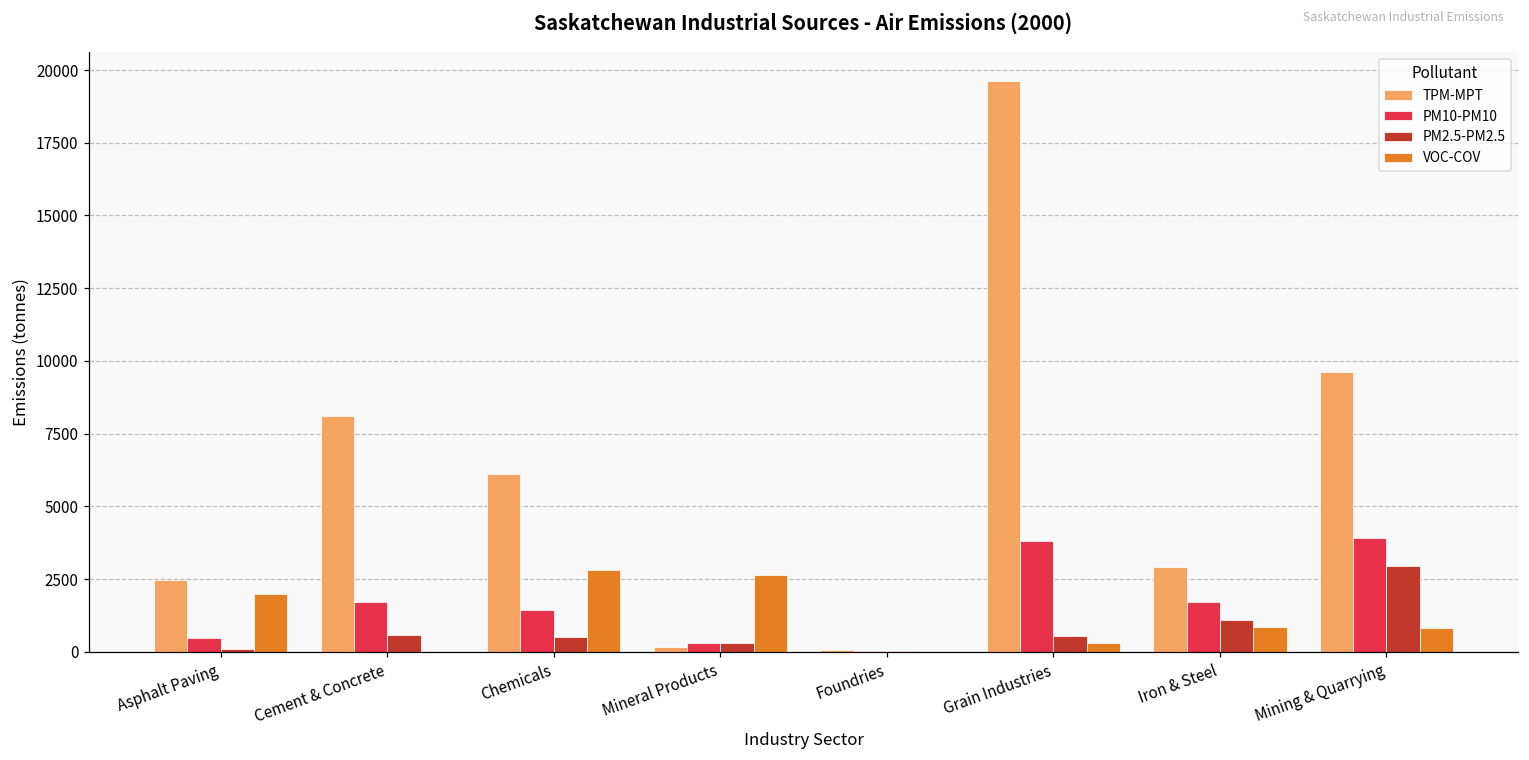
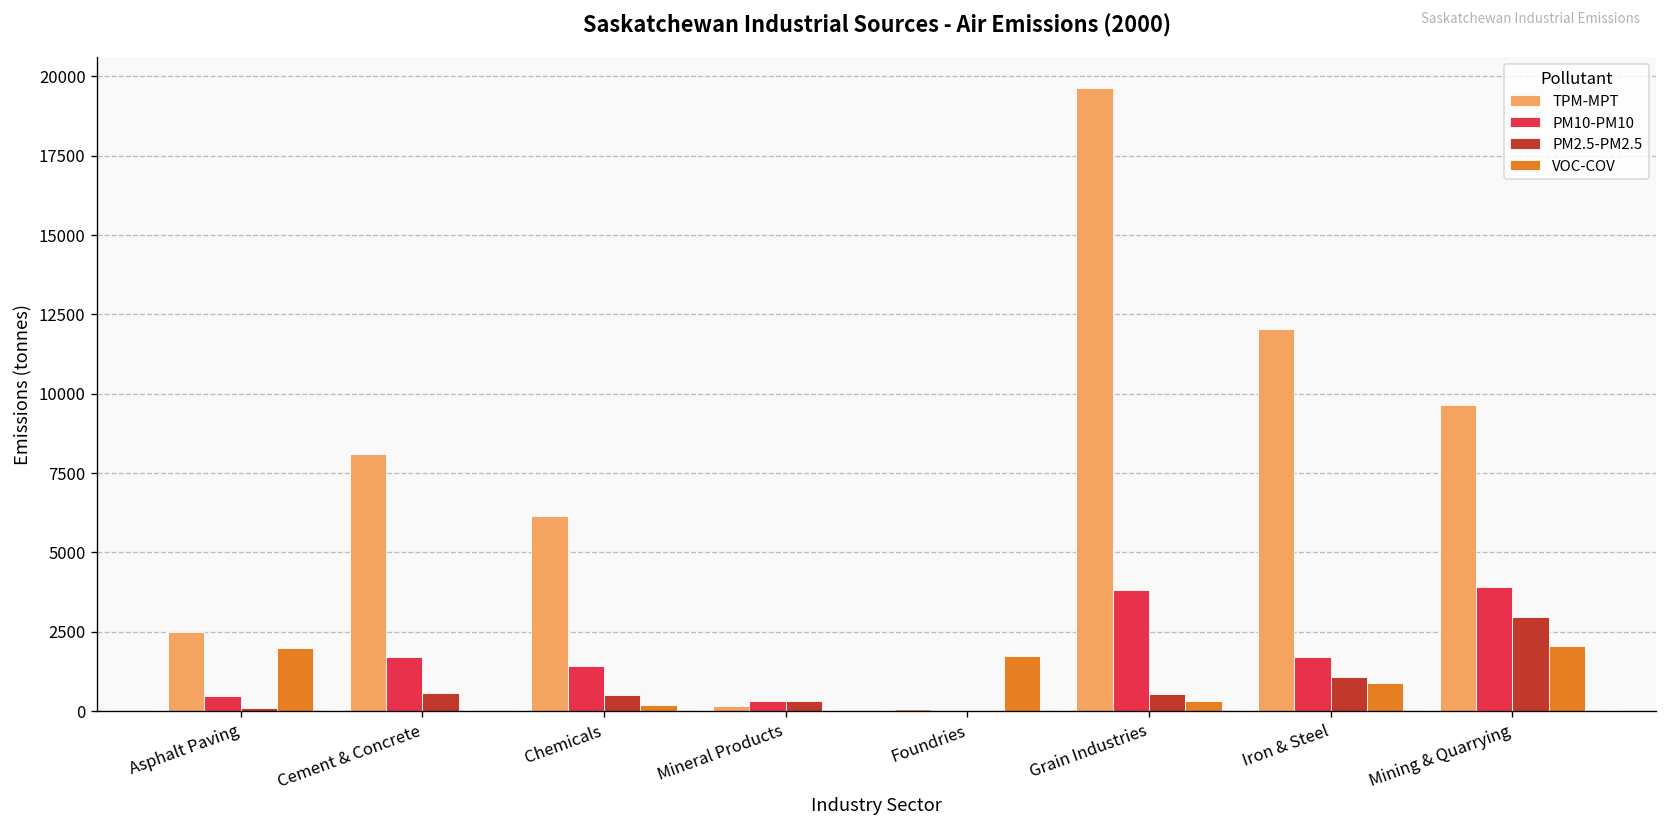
  {
    "TPM-MPT": {
      "Asphalt Paving": 2500,
      "Cement & Concrete": 8100,
      "Chemicals": 6100,
      "Mineral Products": 200,
      "Grain Industries": 19600,
-     "Iron & Steel": 2900,
+     "Iron & Steel": 12000,
      "Mining & Quarrying": 9600
    },
    "VOC-COV": {
      "Asphalt Paving": 2000,
-     "Chemicals": 2800,
-     "Mineral Products": 2700,
-     "Foundries": 0,
+     "Chemicals": 200,
+     "Mineral Products": 0,
+     "Foundries": 1700,
      "Grain Industries": 300,
      "Iron & Steel": 900,
-     "Mining & Quarrying": 800
+     "Mining & Quarrying": 2100
    }
  }
